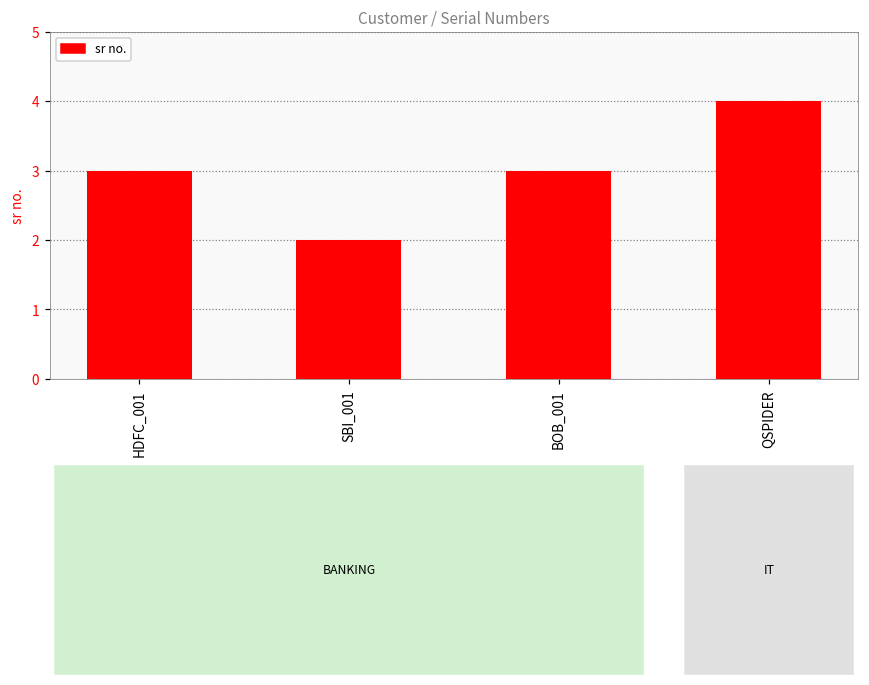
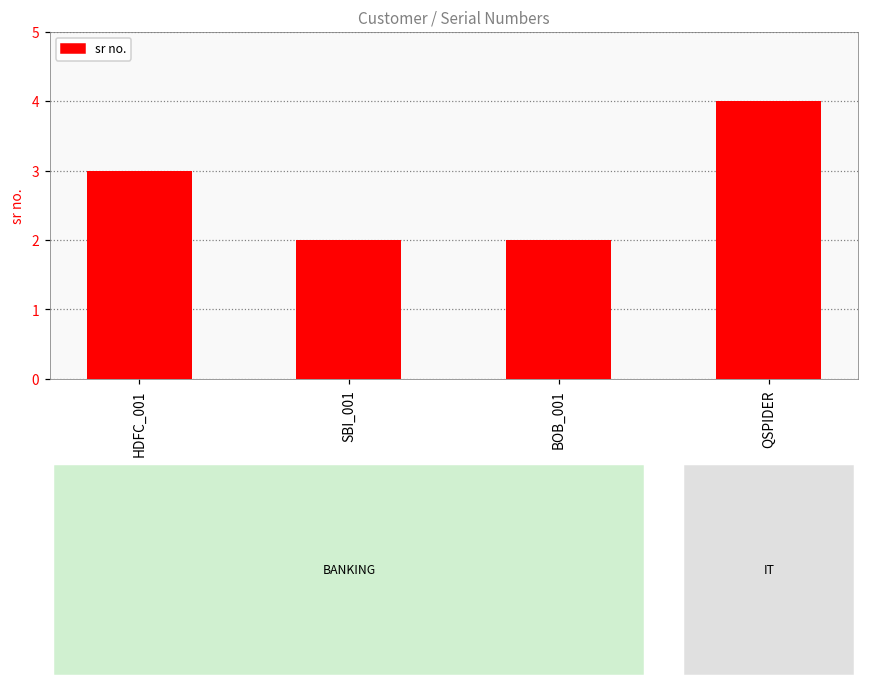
  {
    "HDFC_001": 3,
    "SBI_001": 2,
-   "BOB_001": 3,
+   "BOB_001": 2,
    "QSPIDER": 4
  }
